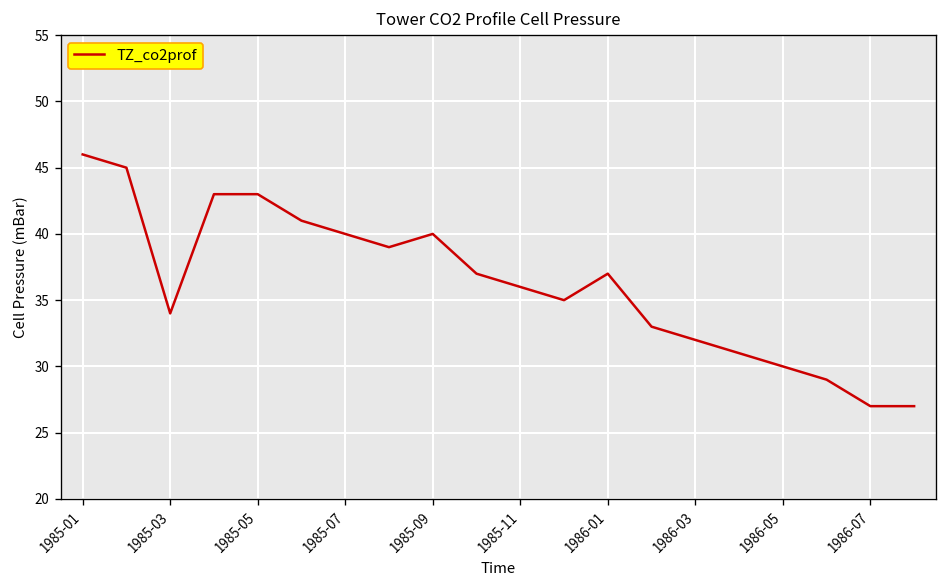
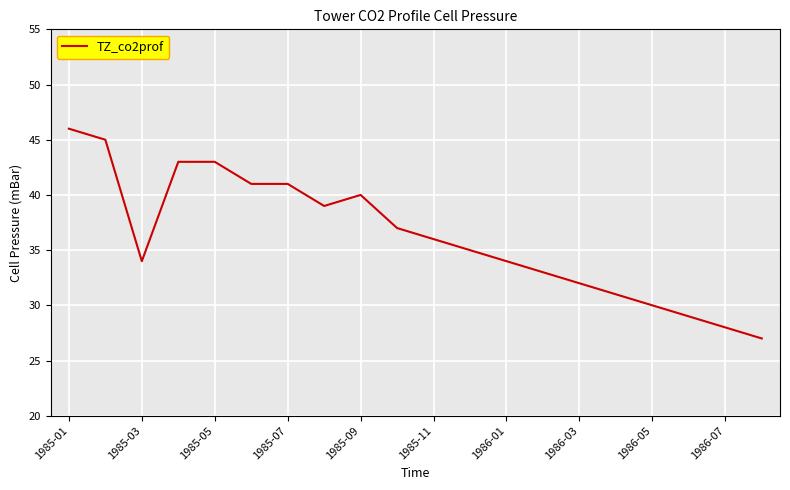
  {
    "1985-01": 46,
    "1985-03": 34,
    "1985-05": 43,
-   "1985-07": 40,
+   "1985-07": 41,
    "1985-09": 40,
    "1985-11": 36,
-   "1986-01": 37,
+   "1986-01": 34,
    "1986-03": 32,
    "1986-05": 30,
-   "1986-07": 27
+   "1986-07": 28
  }
